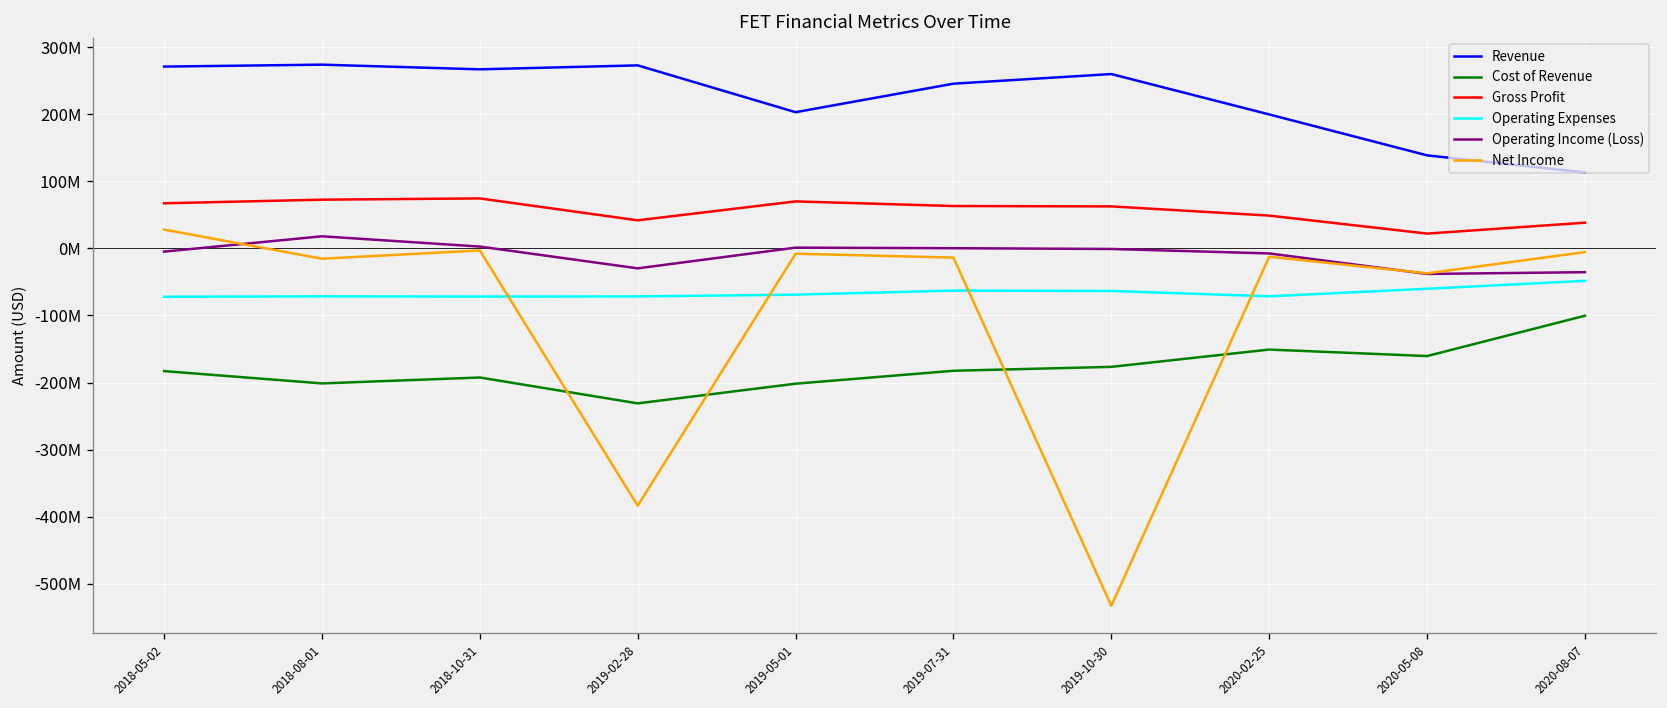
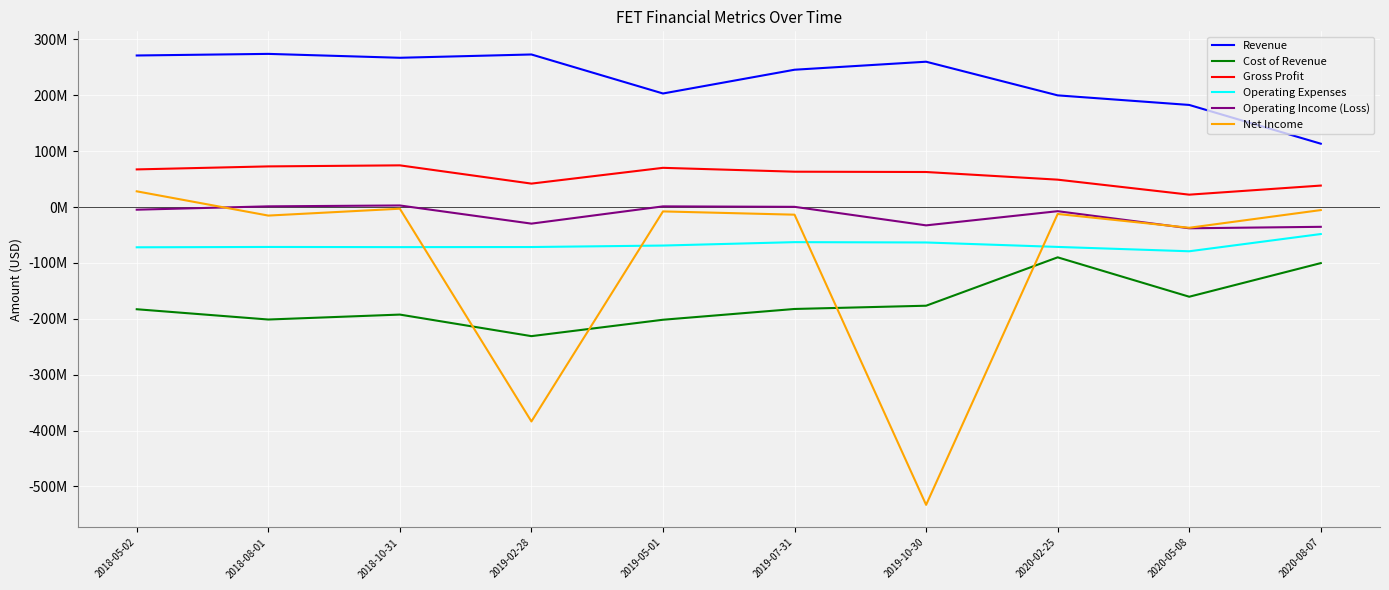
  {
    "Revenue": {
      "2018-05-02": 270000000,
      "2018-08-01": 270000000,
      "2018-10-31": 270000000,
      "2019-02-28": 270000000,
      "2019-05-01": 200000000,
      "2019-07-31": 250000000,
      "2019-10-30": 260000000,
      "2020-02-25": 200000000,
-     "2020-05-08": 140000000,
+     "2020-05-08": 180000000,
      "2020-08-07": 110000000
    },
    "Cost of Revenue": {
      "2018-05-02": -180000000,
      "2018-08-01": -200000000,
      "2018-10-31": -190000000,
      "2019-02-28": -230000000,
      "2019-05-01": -200000000,
      "2019-07-31": -180000000,
      "2019-10-30": -180000000,
-     "2020-02-25": -150000000,
+     "2020-02-25": -90000000,
      "2020-05-08": -160000000,
      "2020-08-07": -100000000
    },
    "Gross Profit": {
      "2018-05-02": 70000000,
      "2018-08-01": 70000000,
      "2018-10-31": 70000000,
      "2019-02-28": 40000000,
      "2019-05-01": 70000000,
      "2019-07-31": 60000000,
      "2019-10-30": 60000000,
      "2020-02-25": 50000000,
      "2020-05-08": 20000000,
      "2020-08-07": 40000000
    },
    "Operating Expenses": {
      "2018-05-02": -70000000,
      "2018-08-01": -70000000,
      "2018-10-31": -70000000,
      "2019-02-28": -70000000,
      "2019-05-01": -70000000,
      "2019-07-31": -60000000,
      "2019-10-30": -60000000,
      "2020-02-25": -70000000,
-     "2020-05-08": -60000000,
+     "2020-05-08": -80000000,
      "2020-08-07": -50000000
    },
    "Operating Income (Loss)": {
      "2018-05-02": 0,
-     "2018-08-01": 20000000,
+     "2018-08-01": 0,
      "2018-10-31": 0,
      "2019-02-28": -30000000,
      "2019-05-01": 0,
      "2019-07-31": 0,
-     "2019-10-30": 0,
+     "2019-10-30": -30000000,
      "2020-02-25": -10000000,
      "2020-08-07": -40000000
    },
    "Net Income": {
      "2018-05-02": 30000000,
      "2018-08-01": -20000000,
      "2018-10-31": 0,
      "2019-02-28": -380000000,
      "2019-05-01": -10000000,
      "2019-07-31": -10000000,
      "2019-10-30": -530000000,
      "2020-02-25": -10000000,
      "2020-08-07": -10000000
    }
  }
